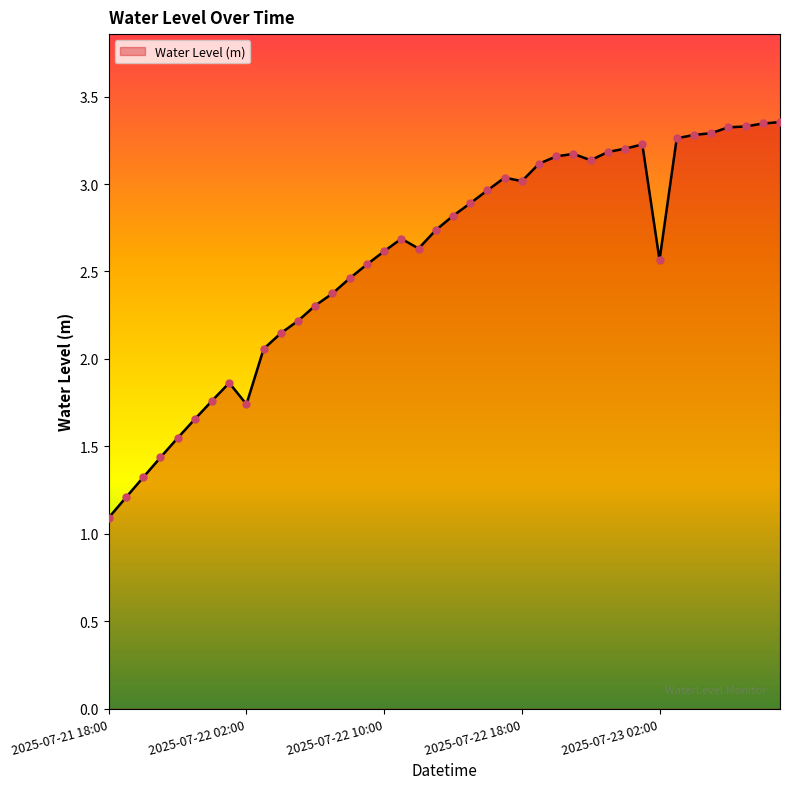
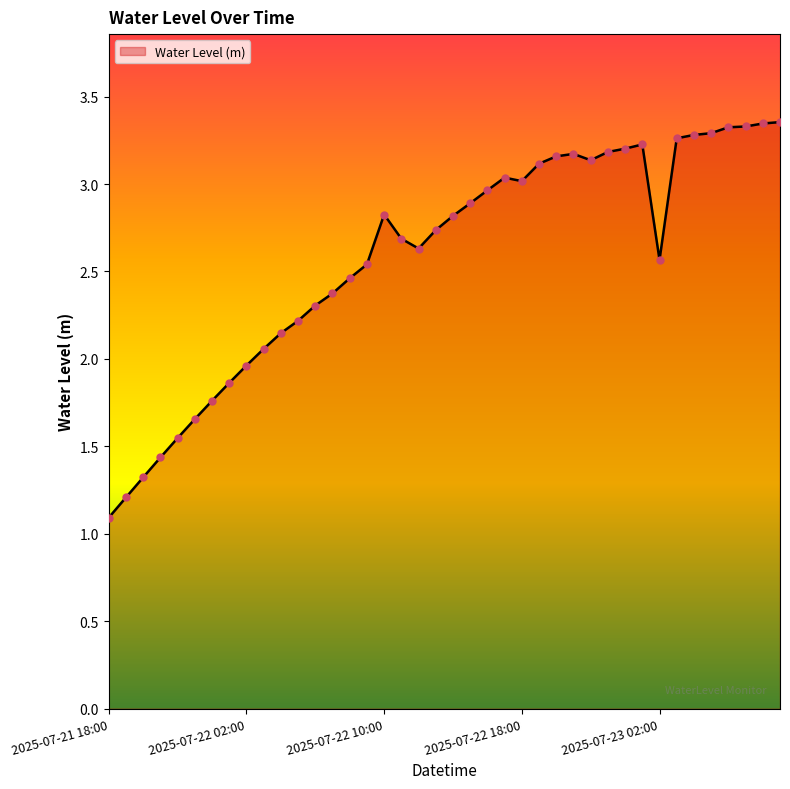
  {
    "2025-07-21 18:00": 1.09,
-   "2025-07-22 02:00": 1.74,
-   "2025-07-22 10:00": 2.62,
+   "2025-07-22 02:00": 1.96,
+   "2025-07-22 10:00": 2.83,
    "2025-07-22 18:00": 3.02,
    "2025-07-23 02:00": 2.57
  }
